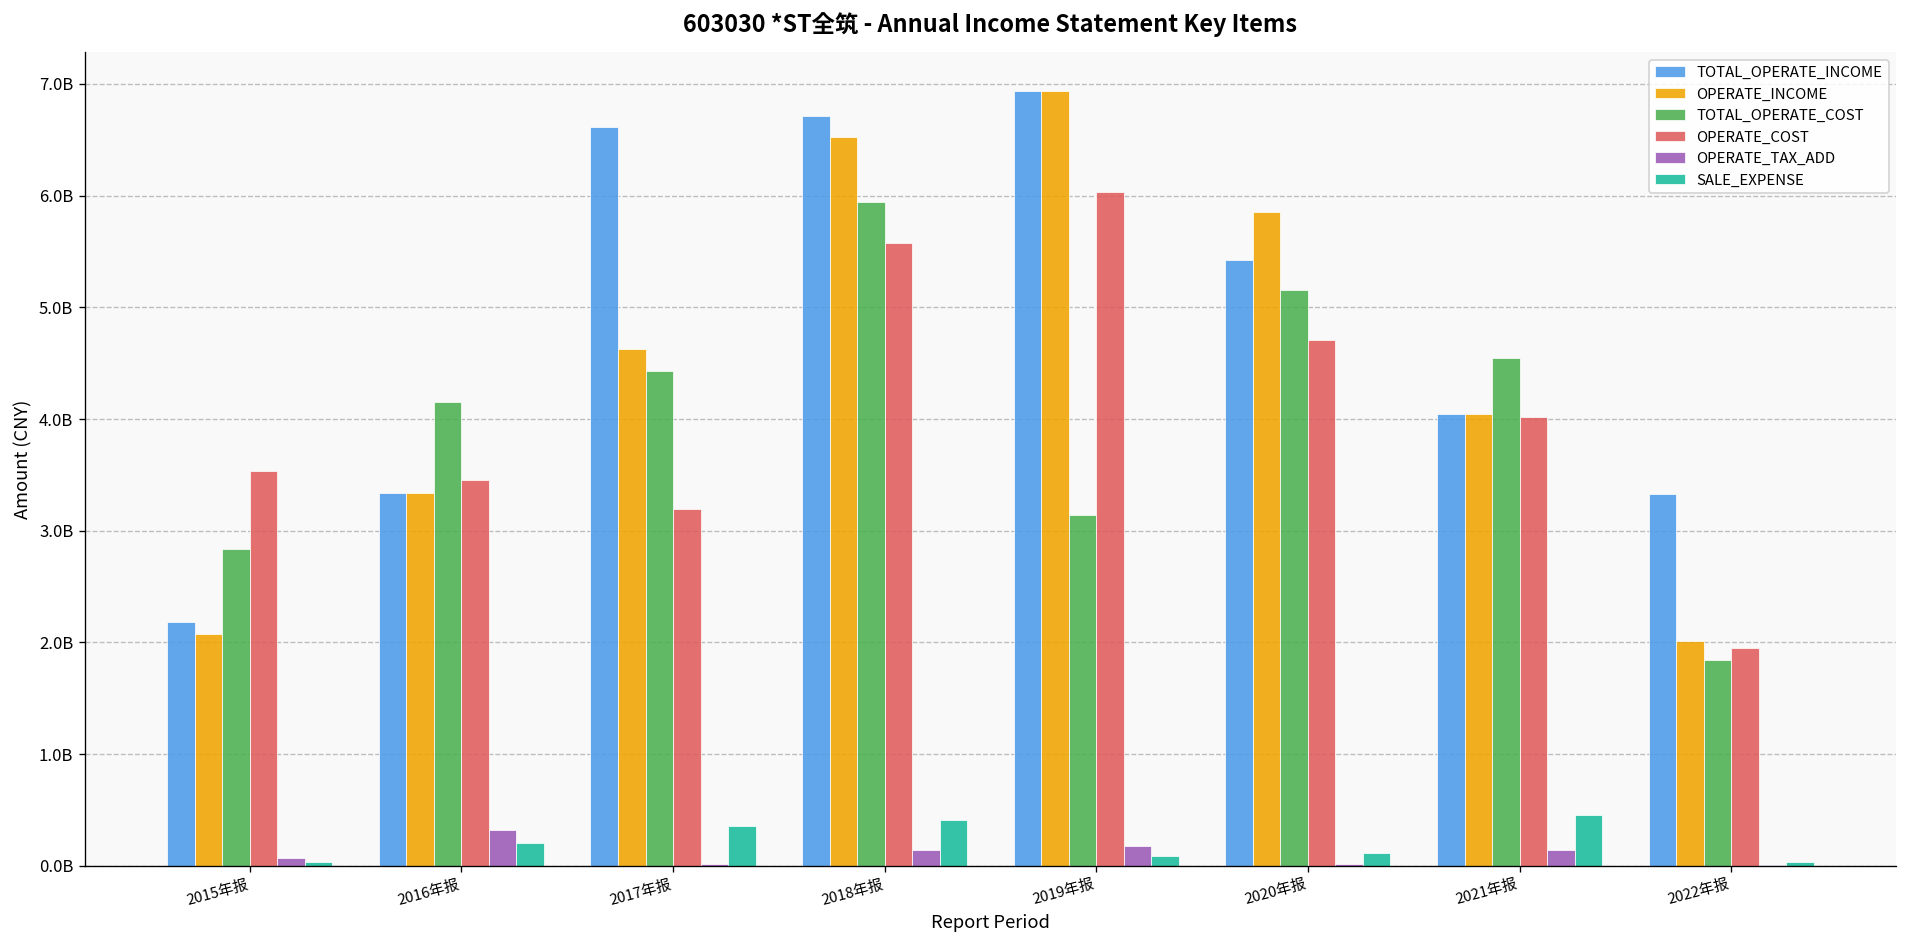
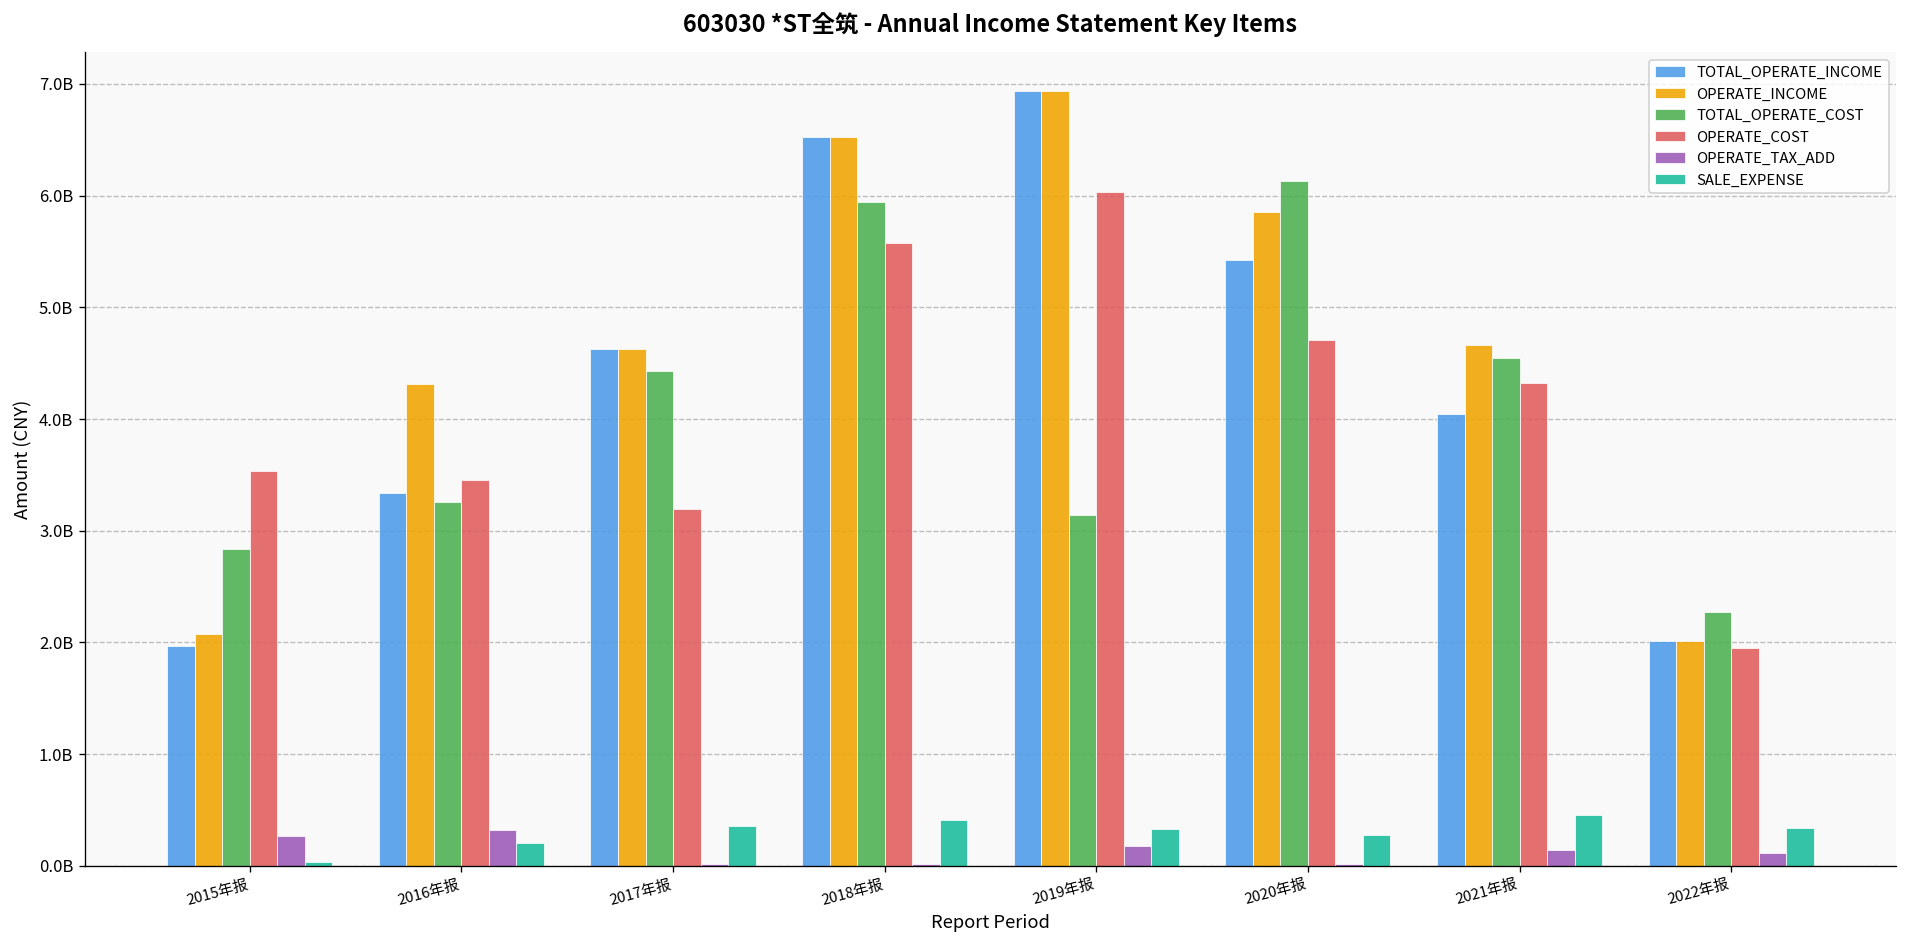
  {
    "TOTAL_OPERATE_INCOME": {
-     "2015年报": 2200000000,
+     "2015年报": 2000000000,
      "2016年报": 3300000000,
-     "2017年报": 6600000000,
-     "2018年报": 6700000000,
+     "2017年报": 4600000000,
+     "2018年报": 6500000000,
      "2019年报": 6900000000,
      "2020年报": 5400000000,
      "2021年报": 4000000000,
-     "2022年报": 3300000000
+     "2022年报": 2000000000
    },
    "OPERATE_INCOME": {
      "2015年报": 2100000000,
-     "2016年报": 3300000000,
+     "2016年报": 4300000000,
      "2017年报": 4600000000,
      "2018年报": 6500000000,
      "2019年报": 6900000000,
      "2020年报": 5900000000,
-     "2021年报": 4000000000,
+     "2021年报": 4700000000,
      "2022年报": 2000000000
    },
    "TOTAL_OPERATE_COST": {
      "2015年报": 2800000000,
-     "2016年报": 4200000000,
+     "2016年报": 3300000000,
      "2017年报": 4400000000,
      "2018年报": 5900000000,
      "2019年报": 3100000000,
-     "2020年报": 5200000000,
+     "2020年报": 6100000000,
      "2021年报": 4500000000,
-     "2022年报": 1800000000
+     "2022年报": 2300000000
    },
    "OPERATE_COST": {
      "2015年报": 3500000000,
      "2016年报": 3500000000,
      "2017年报": 3200000000,
      "2018年报": 5600000000,
      "2019年报": 6000000000,
      "2020年报": 4700000000,
-     "2021年报": 4000000000,
+     "2021年报": 4300000000,
      "2022年报": 1900000000
    },
    "OPERATE_TAX_ADD": {
-     "2015年报": 100000000,
+     "2015年报": 300000000,
      "2016年报": 300000000,
-     "2018年报": 100000000,
+     "2018年报": 0,
      "2019年报": 200000000,
      "2021年报": 100000000,
-     "2022年报": 0
+     "2022年报": 100000000
    },
    "SALE_EXPENSE": {
      "2015年报": 0,
      "2016年报": 200000000,
      "2017年报": 400000000,
      "2018年报": 400000000,
-     "2019年报": 100000000,
-     "2020年报": 100000000,
+     "2019年报": 300000000,
+     "2020年报": 300000000,
      "2021年报": 500000000,
-     "2022年报": 0
+     "2022年报": 300000000
    }
  }
